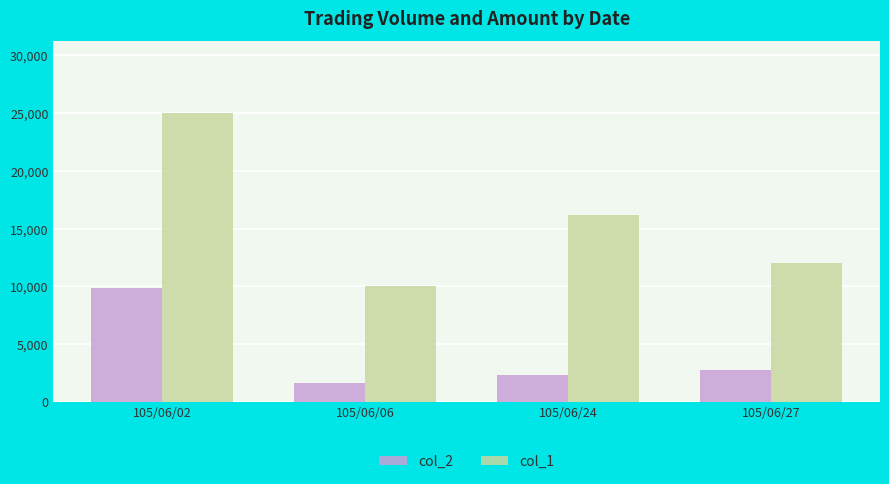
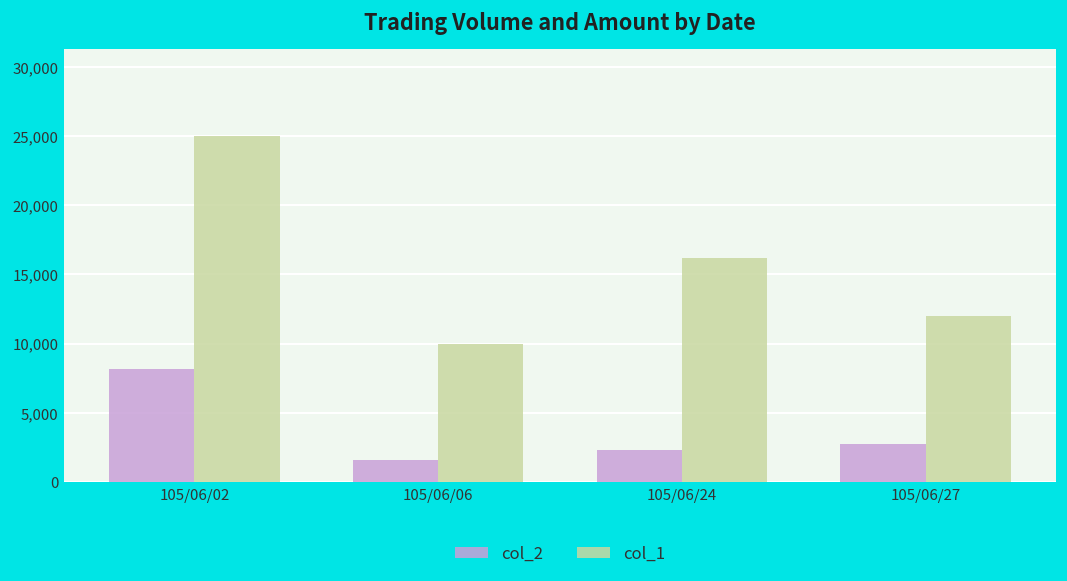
  {
    "col_2": {
-     "105/06/02": "9,800",
+     "105/06/02": "8,200",
      "105/06/06": "1,600",
      "105/06/24": "2,300",
      "105/06/27": "2,800"
    },
    "col_1": {
      "105/06/02": "25,000",
      "105/06/06": "10,000",
      "105/06/24": "16,200",
      "105/06/27": "12,000"
    }
  }
